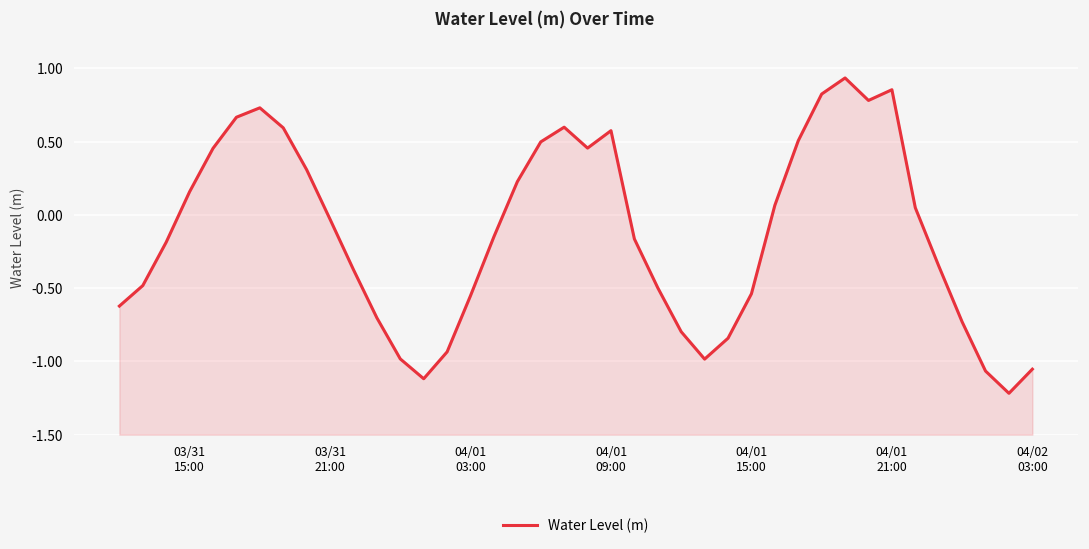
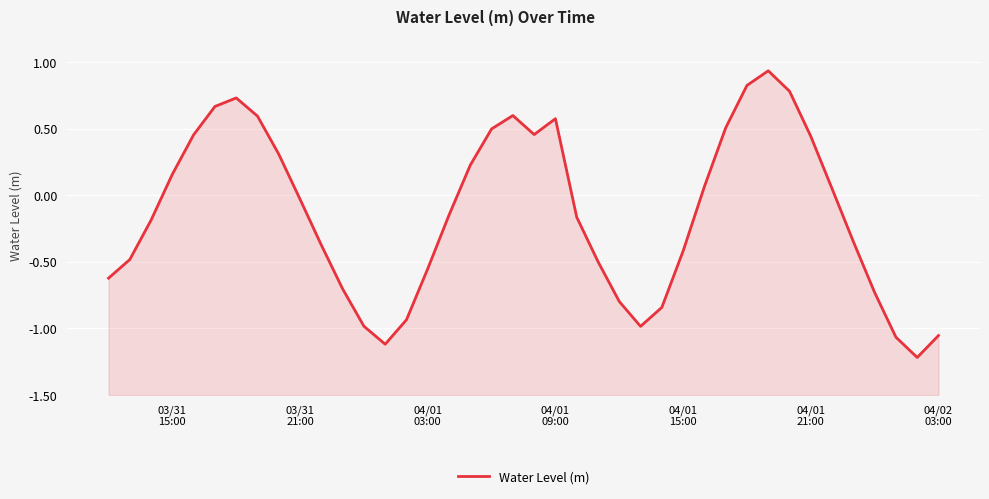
  {
    "03/31 15:00": 0.16,
    "03/31 21:00": -0.03,
    "04/01 03:00": -0.55,
    "04/01 09:00": 0.58,
-   "04/01 15:00": -0.54,
-   "04/01 21:00": 0.85,
+   "04/01 15:00": -0.42,
+   "04/01 21:00": 0.44,
    "04/02 03:00": -1.05
  }
